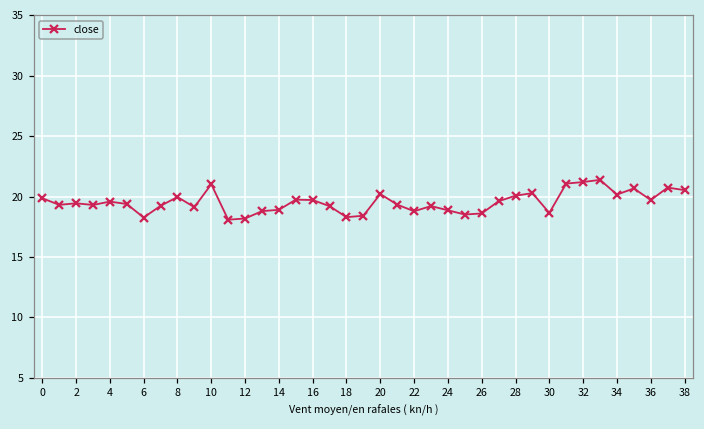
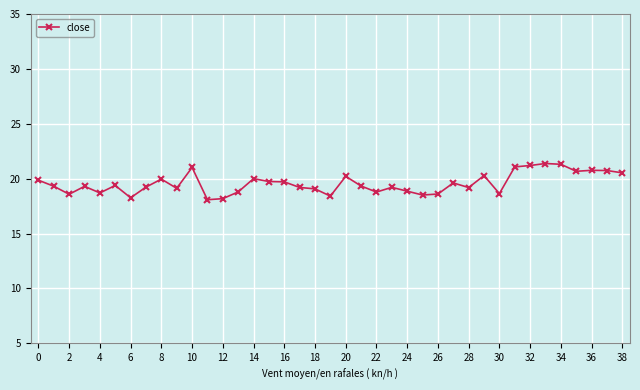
  {
    "0": 19.9,
-   "2": 19.4,
-   "4": 19.6,
+   "2": 18.6,
+   "4": 18.7,
    "6": 18.3,
    "8": 20.0,
    "10": 21.0,
    "12": 18.2,
-   "14": 18.9,
+   "14": 20.0,
    "16": 19.7,
-   "18": 18.3,
+   "18": 19.1,
    "20": 20.2,
    "22": 18.8,
    "24": 18.9,
    "26": 18.6,
-   "28": 20.1,
+   "28": 19.2,
    "30": 18.6,
    "32": 21.2,
-   "34": 20.2,
-   "36": 19.7,
+   "34": 21.3,
+   "36": 20.8,
    "38": 20.5
  }
